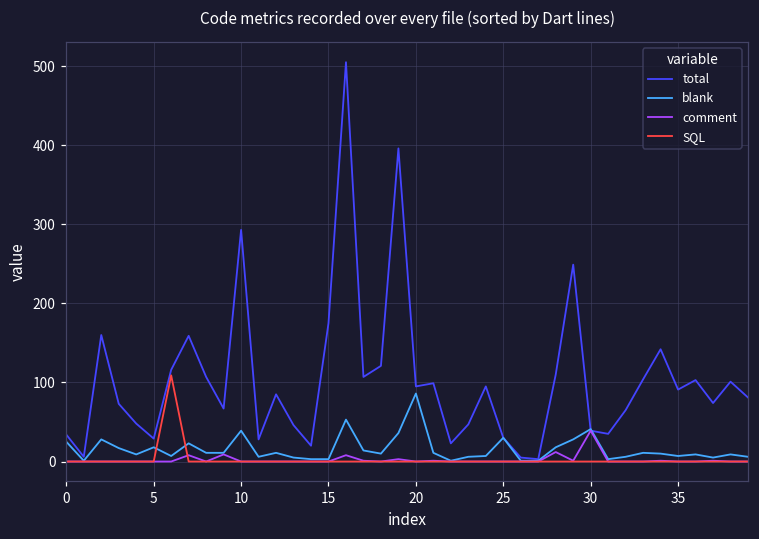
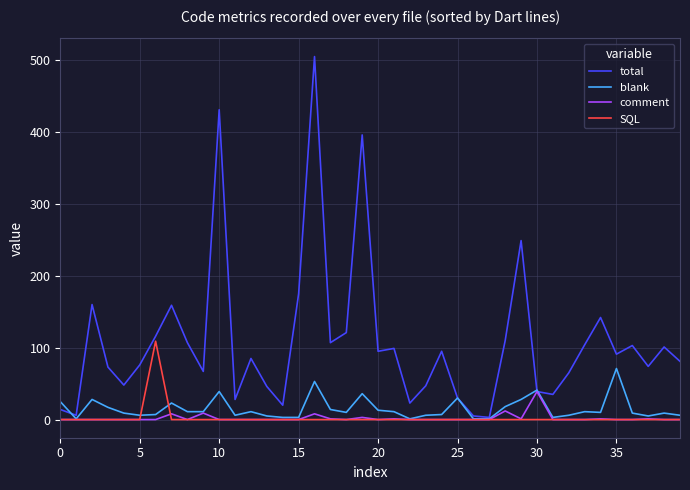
  {
    "total": {
-     "0": 30,
-     "5": 30,
-     "10": 290,
+     "0": 10,
+     "5": 80,
+     "10": 430,
      "15": 180,
      "20": 100,
      "35": 90
    },
    "blank": {
      "0": 30,
-     "5": 20,
+     "5": 10,
      "10": 40,
-     "20": 90,
-     "35": 10
+     "20": 10,
+     "35": 70
    },
    "SQL": {
      "30": 0
    }
  }
